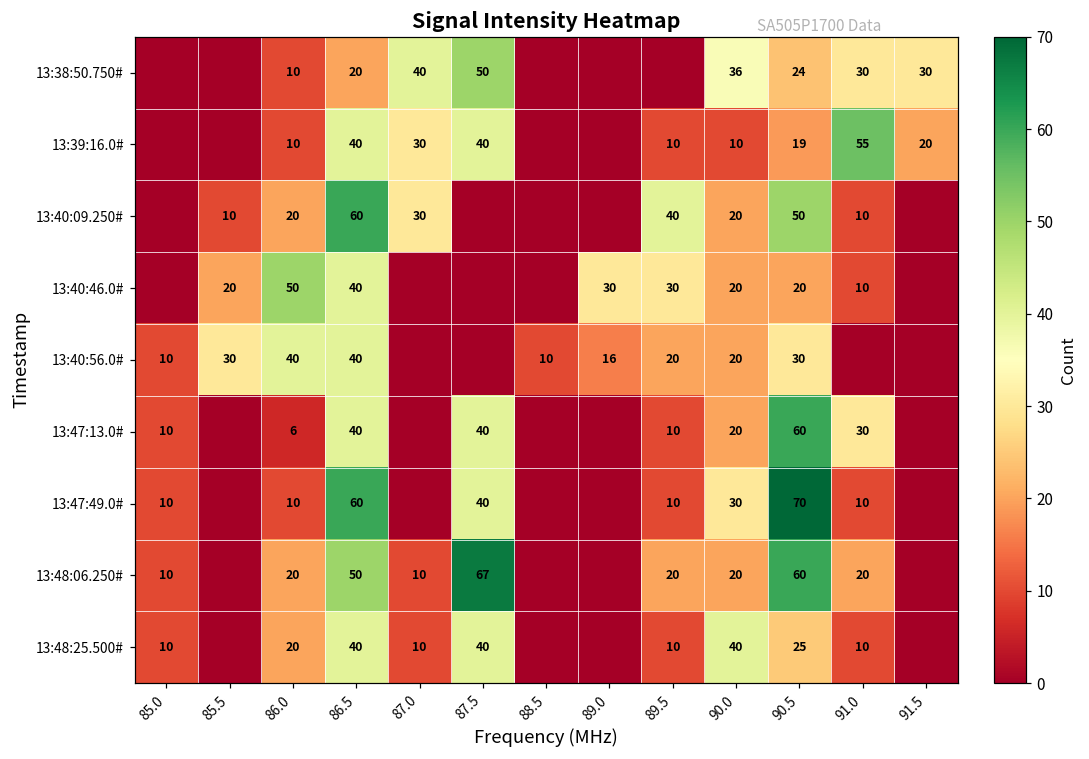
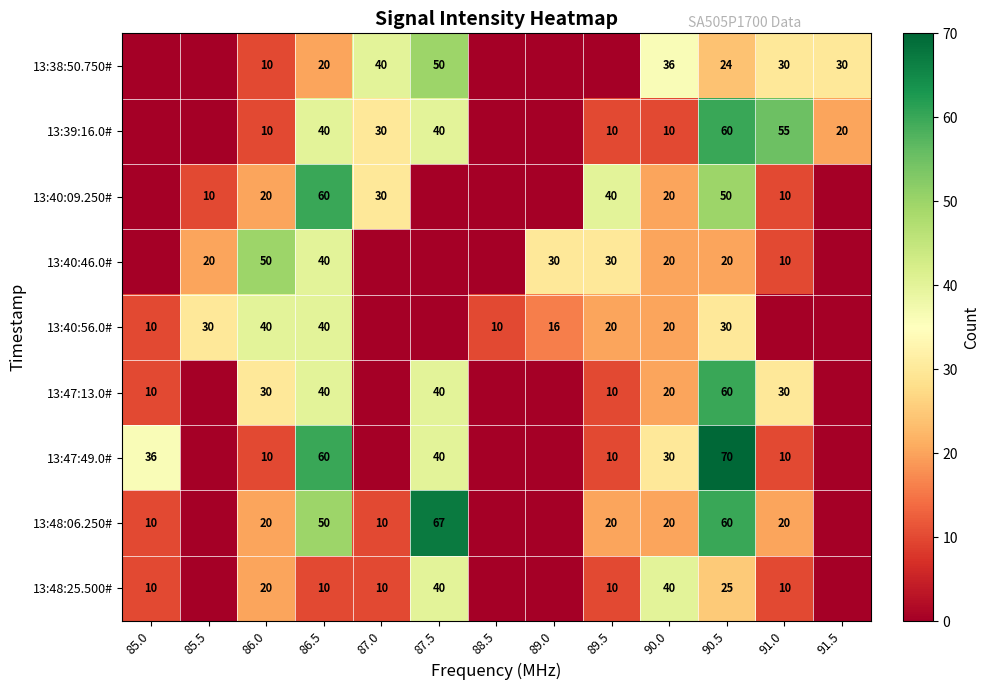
  {
    "13:38:50.750#": {
      "86.0": 10,
      "86.5": 20,
      "87.0": 40,
      "87.5": 50,
      "90.0": 36,
      "90.5": 24,
      "91.0": 30,
      "91.5": 30
    },
    "13:39:16.0#": {
      "86.0": 10,
      "86.5": 40,
      "87.0": 30,
      "87.5": 40,
      "89.5": 10,
      "90.0": 10,
-     "90.5": 19,
+     "90.5": 60,
      "91.0": 55,
      "91.5": 20
    },
    "13:40:09.250#": {
      "85.5": 10,
      "86.0": 20,
      "86.5": 60,
      "87.0": 30,
      "89.5": 40,
      "90.0": 20,
      "90.5": 50,
      "91.0": 10
    },
    "13:40:46.0#": {
      "85.5": 20,
      "86.0": 50,
      "86.5": 40,
      "89.0": 30,
      "89.5": 30,
      "90.0": 20,
      "90.5": 20,
      "91.0": 10
    },
    "13:40:56.0#": {
      "85.0": 10,
      "85.5": 30,
      "86.0": 40,
      "86.5": 40,
      "88.5": 10,
      "89.0": 16,
      "89.5": 20,
      "90.0": 20,
      "90.5": 30
    },
    "13:47:13.0#": {
      "85.0": 10,
-     "86.0": 6,
+     "86.0": 30,
      "86.5": 40,
      "87.5": 40,
      "89.5": 10,
      "90.0": 20,
      "90.5": 60,
      "91.0": 30
    },
    "13:47:49.0#": {
-     "85.0": 10,
+     "85.0": 36,
      "86.0": 10,
      "86.5": 60,
      "87.5": 40,
      "89.5": 10,
      "90.0": 30,
      "90.5": 70,
      "91.0": 10
    },
    "13:48:06.250#": {
      "85.0": 10,
      "86.0": 20,
      "86.5": 50,
      "87.0": 10,
      "87.5": 67,
      "89.5": 20,
      "90.0": 20,
      "90.5": 60,
      "91.0": 20
    },
    "13:48:25.500#": {
      "85.0": 10,
      "86.0": 20,
-     "86.5": 40,
+     "86.5": 10,
      "87.0": 10,
      "87.5": 40,
      "89.5": 10,
      "90.0": 40,
      "90.5": 25,
      "91.0": 10
    }
  }
